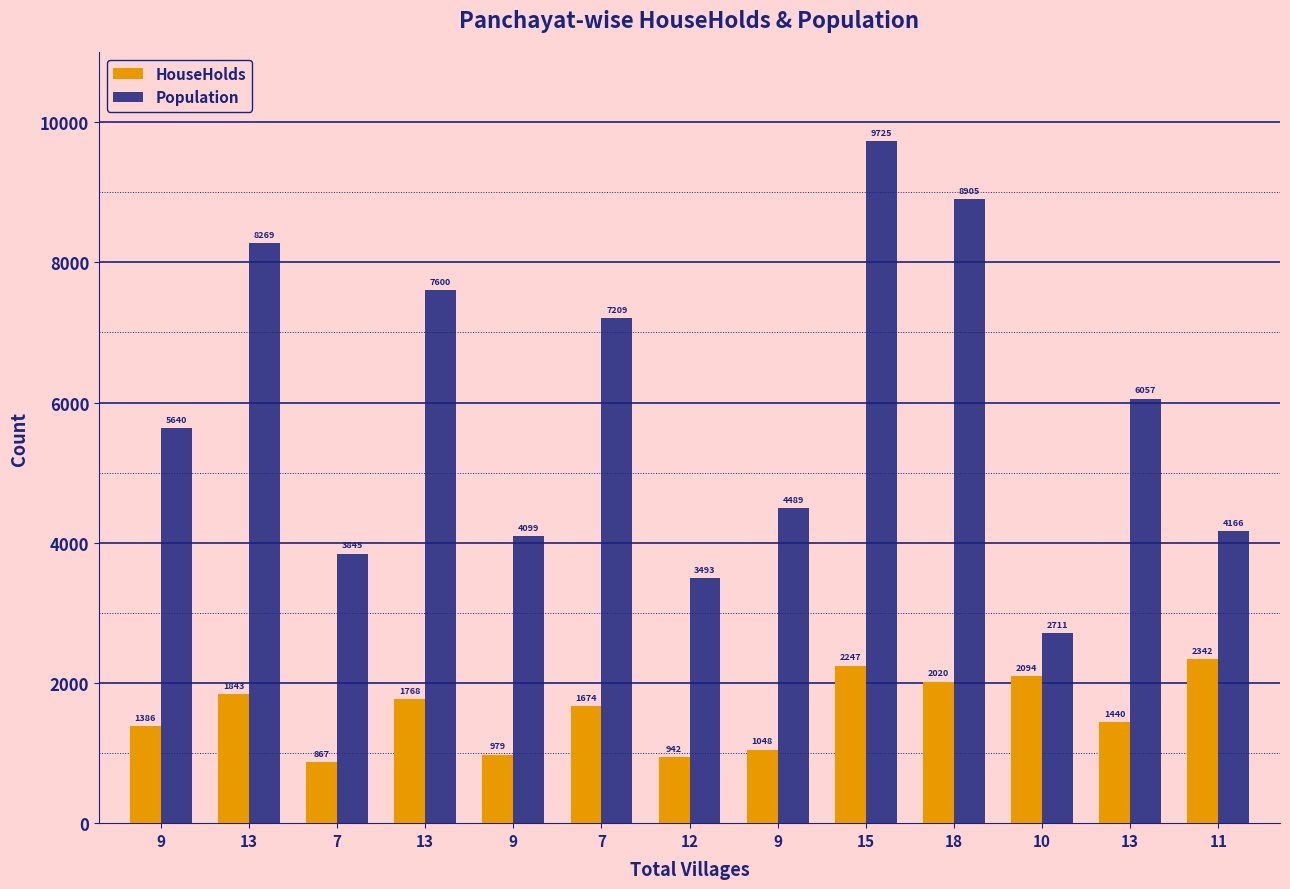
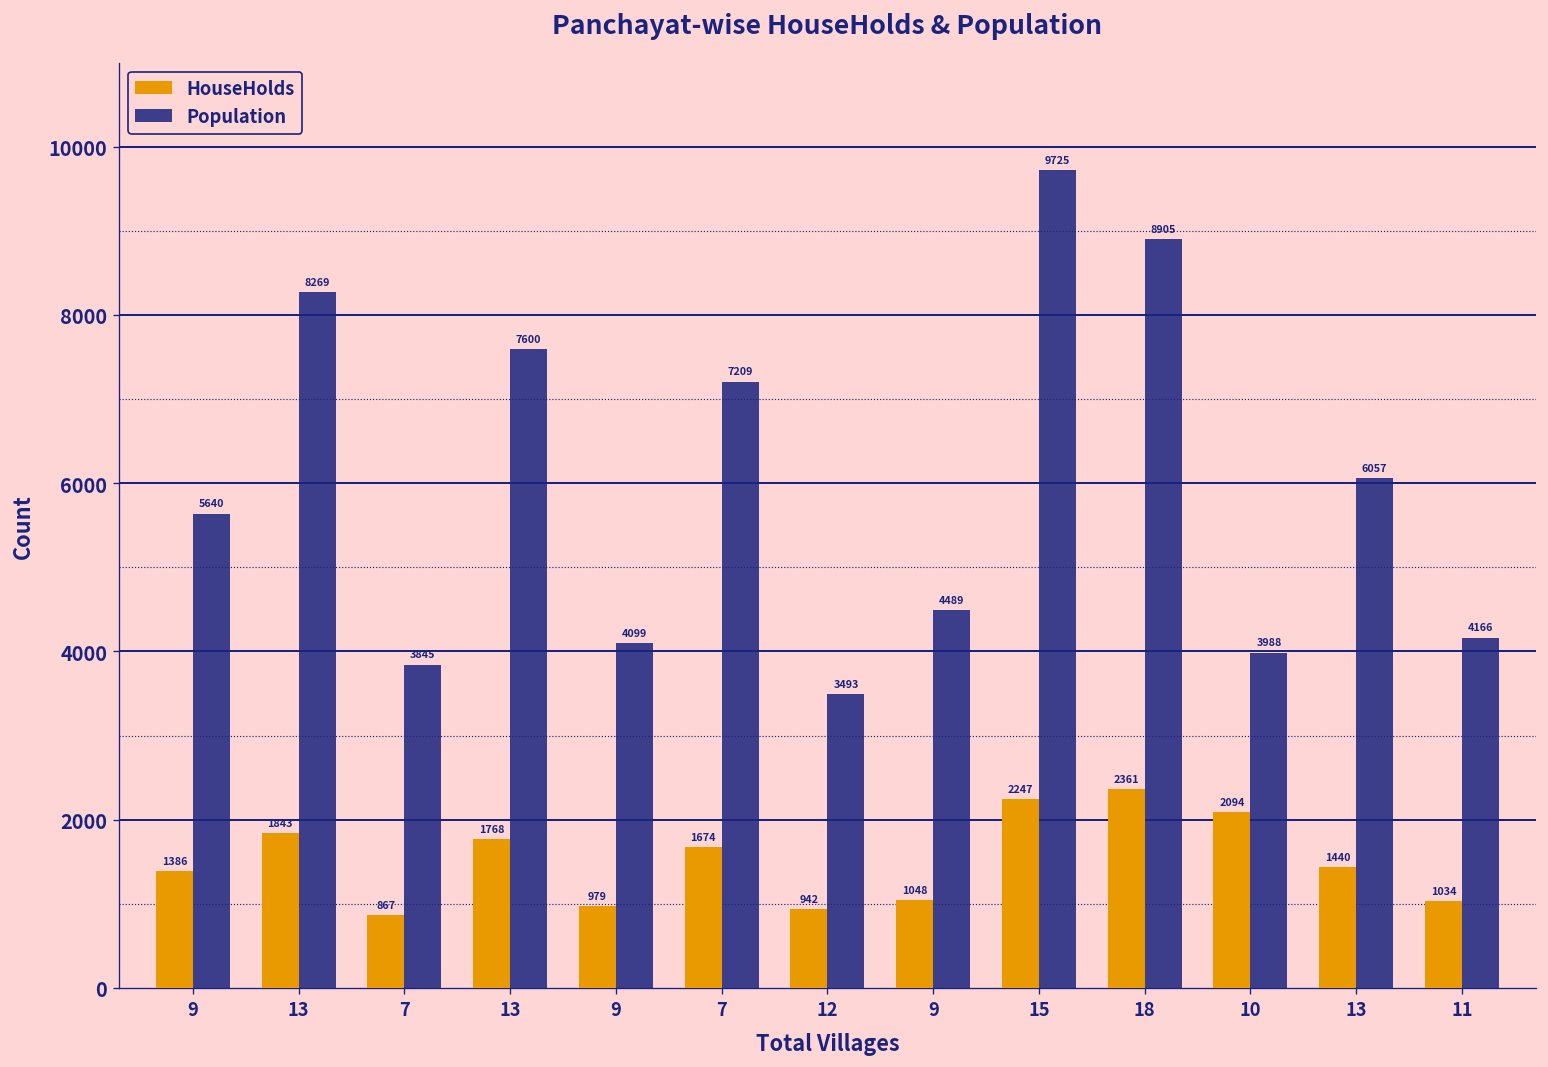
  {
    "HouseHolds": {
      "12": 942,
      "15": 2247,
-     "18": 2020,
+     "18": 2361,
      "10": 2094,
-     "11": 2342
+     "11": 1034
    },
    "Population": {
      "12": 3493,
      "15": 9725,
      "18": 8905,
-     "10": 2711,
+     "10": 3988,
      "11": 4166
    }
  }
